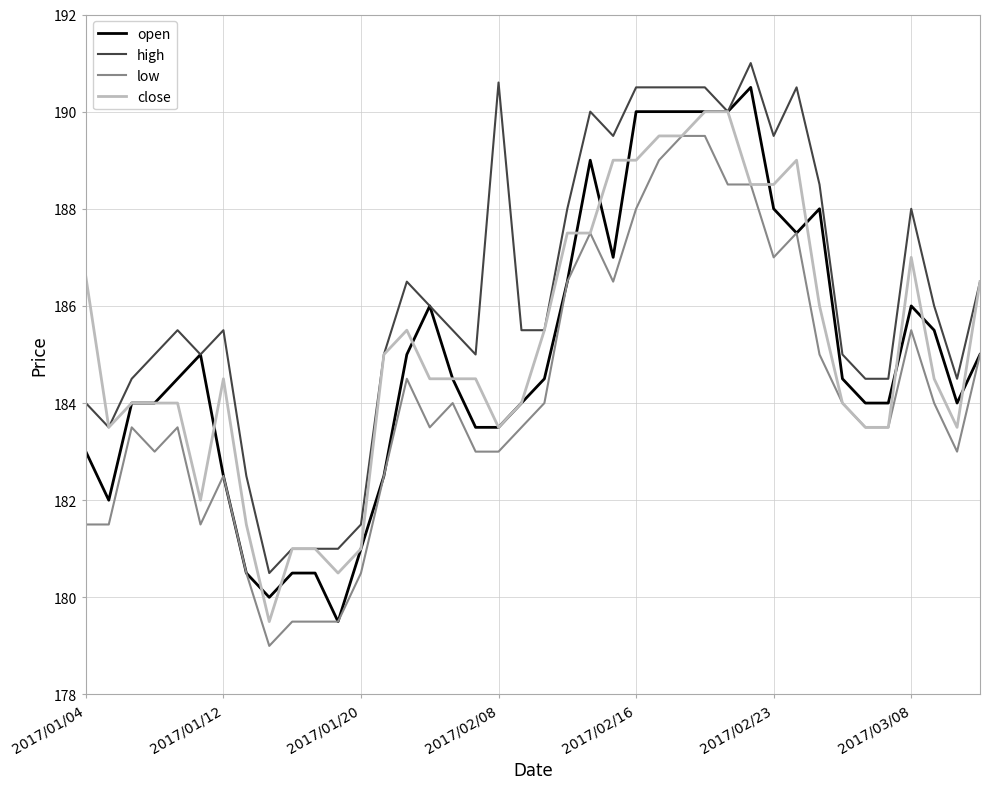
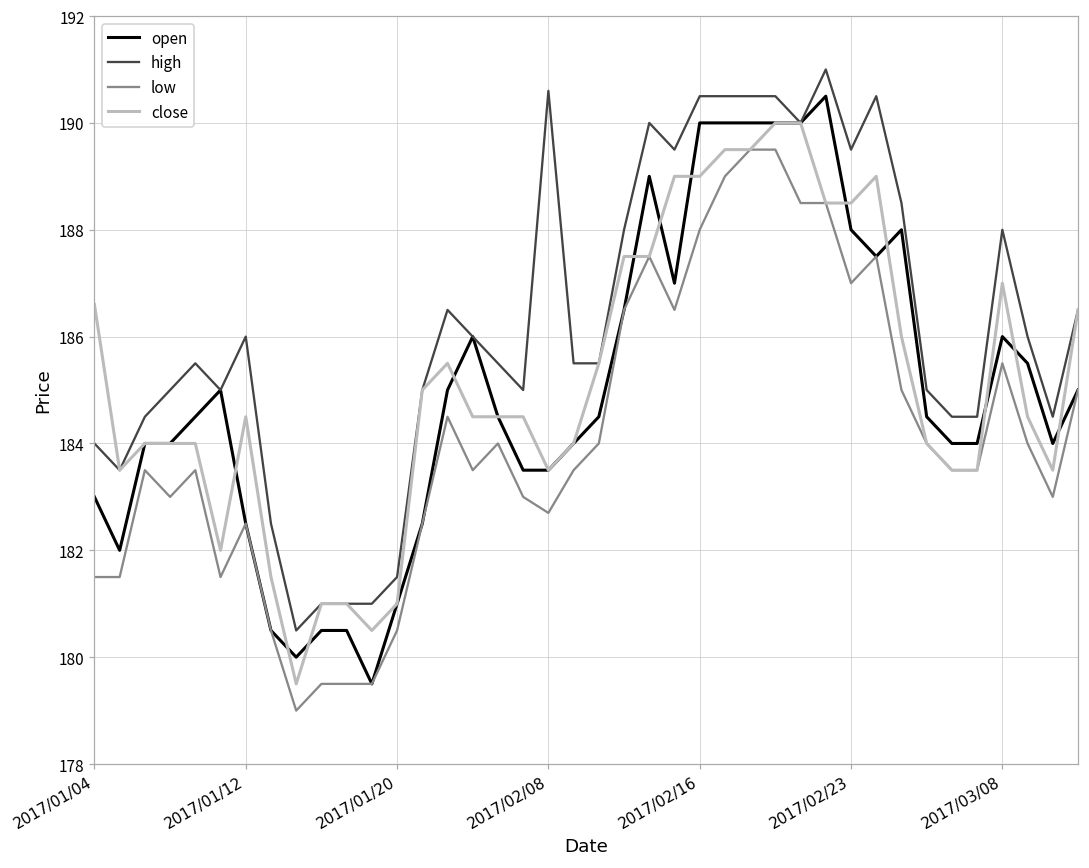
  {
    "open": {
      "2017/01/04": 183.0,
      "2017/02/16": 190.0,
      "2017/02/23": 188.0,
      "2017/03/08": 186.0
    },
    "high": {
      "2017/01/04": 184.0,
-     "2017/01/12": 185.5,
+     "2017/01/12": 186.0,
      "2017/01/20": 181.5,
      "2017/02/08": 190.6,
      "2017/02/16": 190.5,
      "2017/02/23": 189.5,
      "2017/03/08": 188.0
    },
    "low": {
      "2017/01/04": 181.5,
      "2017/01/20": 180.5,
-     "2017/02/08": 183.0,
+     "2017/02/08": 182.7,
      "2017/02/16": 188.0,
      "2017/02/23": 187.0,
      "2017/03/08": 185.5
    },
    "close": {
      "2017/01/04": 186.6,
      "2017/01/12": 184.5,
      "2017/02/16": 189.0,
      "2017/02/23": 188.5,
      "2017/03/08": 187.0
    }
  }
